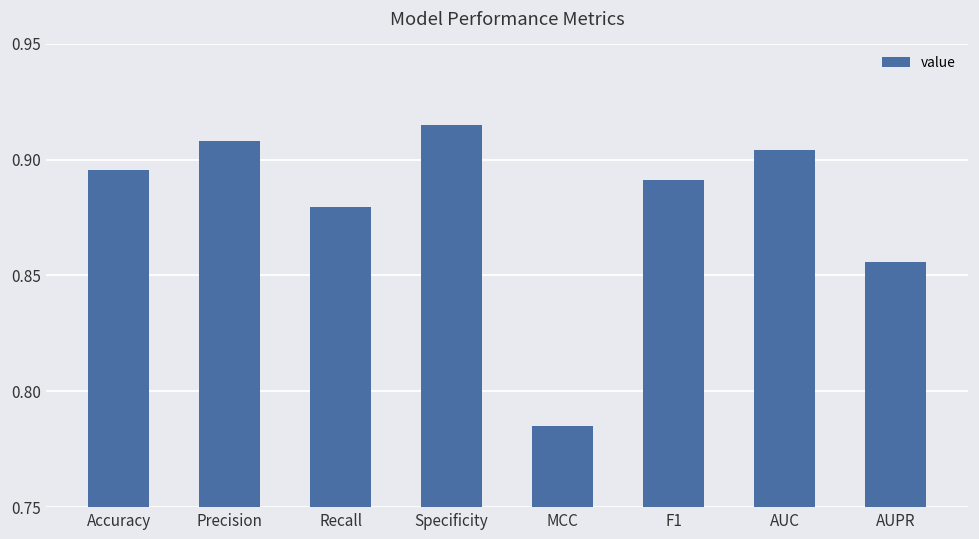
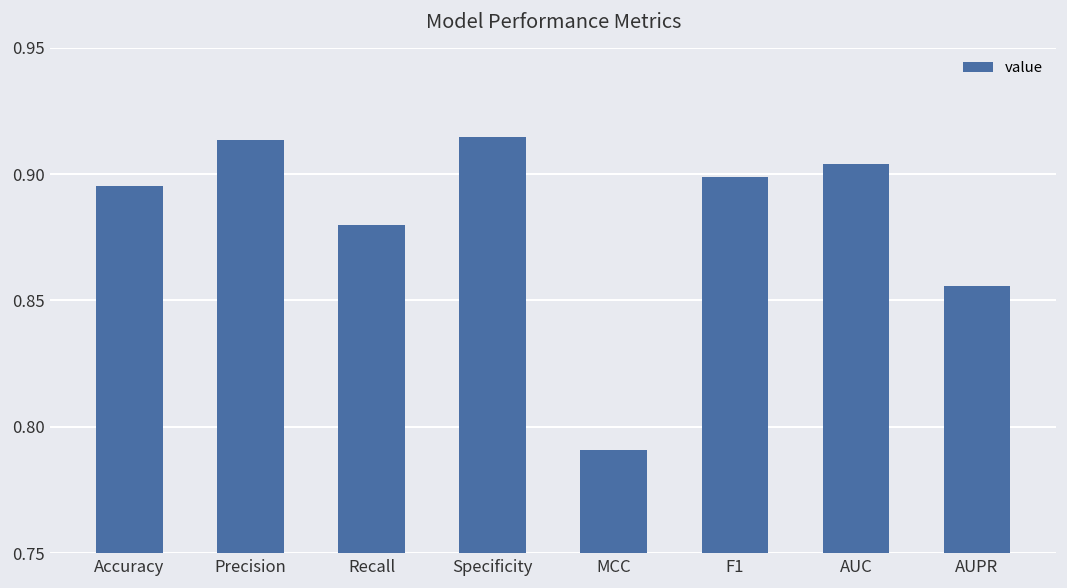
  {
    "Accuracy": 0.895,
-   "Precision": 0.908,
+   "Precision": 0.913,
    "Recall": 0.880,
    "Specificity": 0.915,
-   "MCC": 0.785,
-   "F1": 0.891,
+   "MCC": 0.791,
+   "F1": 0.899,
    "AUC": 0.904,
    "AUPR": 0.856
  }
